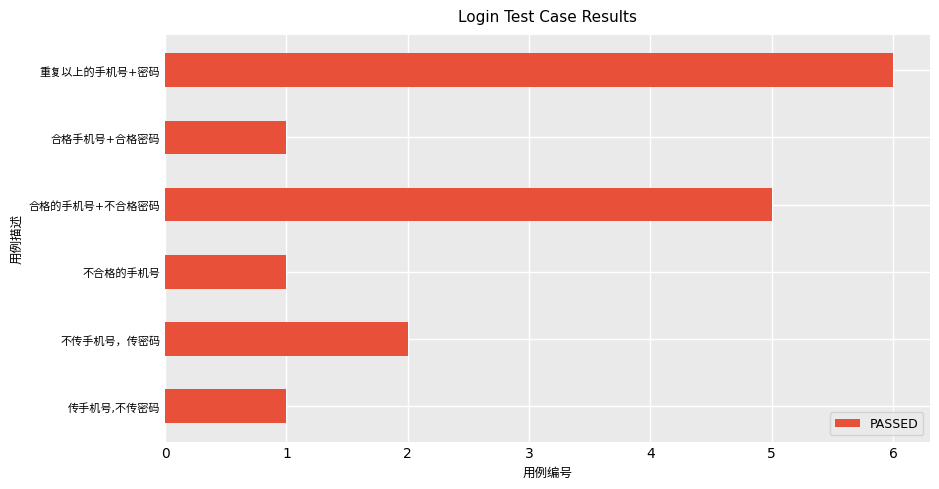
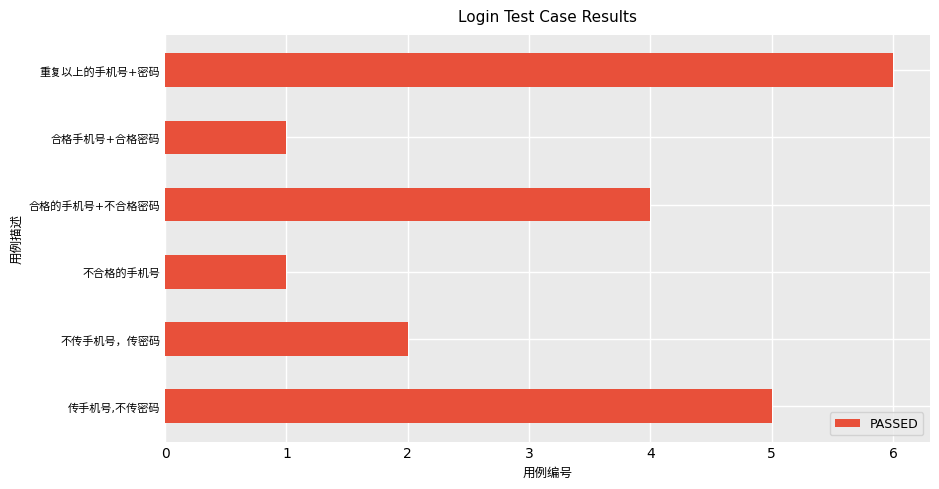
  {
    "重复以上的手机号+密码": 6,
    "合格手机号+合格密码": 1,
-   "合格的手机号+不合格密码": 5,
+   "合格的手机号+不合格密码": 4,
    "不合格的手机号": 1,
    "不传手机号，传密码": 2,
-   "传手机号,不传密码": 1
+   "传手机号,不传密码": 5
  }
